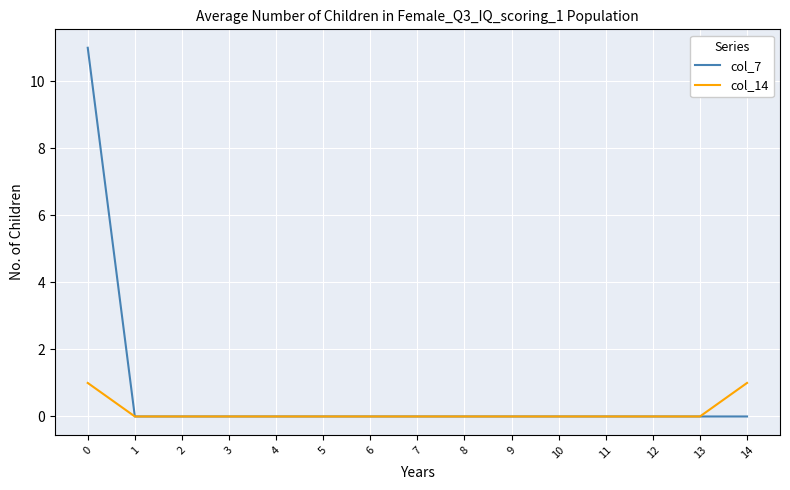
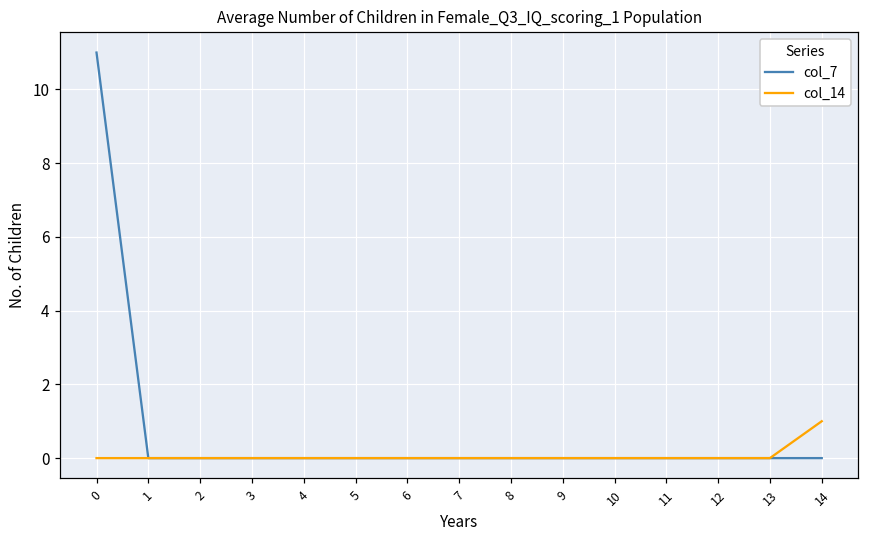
  {
    "col_7": {
      "0": 11,
      "14": 0
    },
    "col_14": {
-     "0": 1,
+     "0": 0,
      "14": 1
    }
  }
